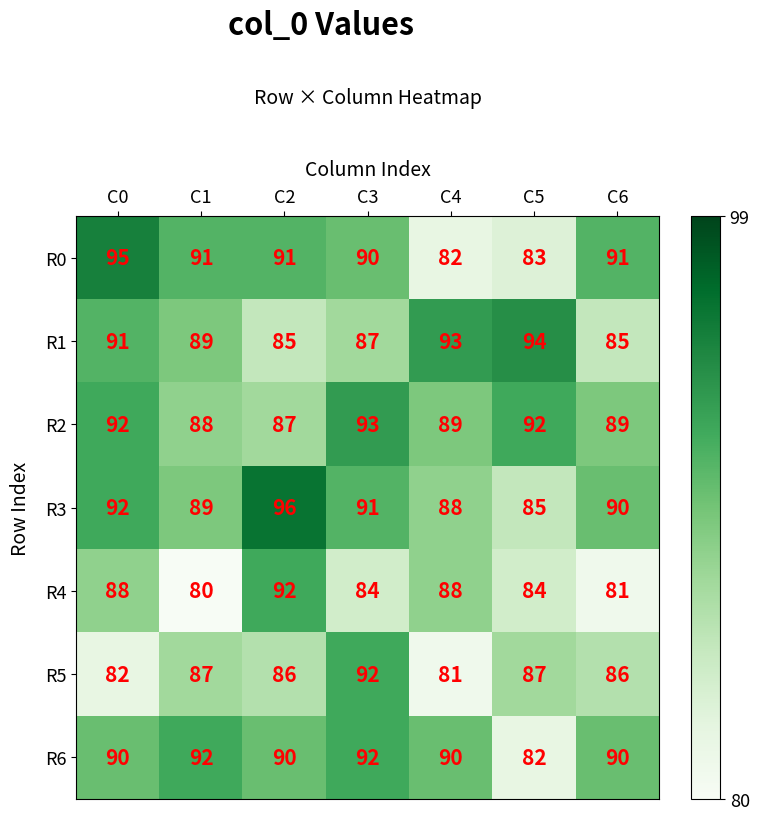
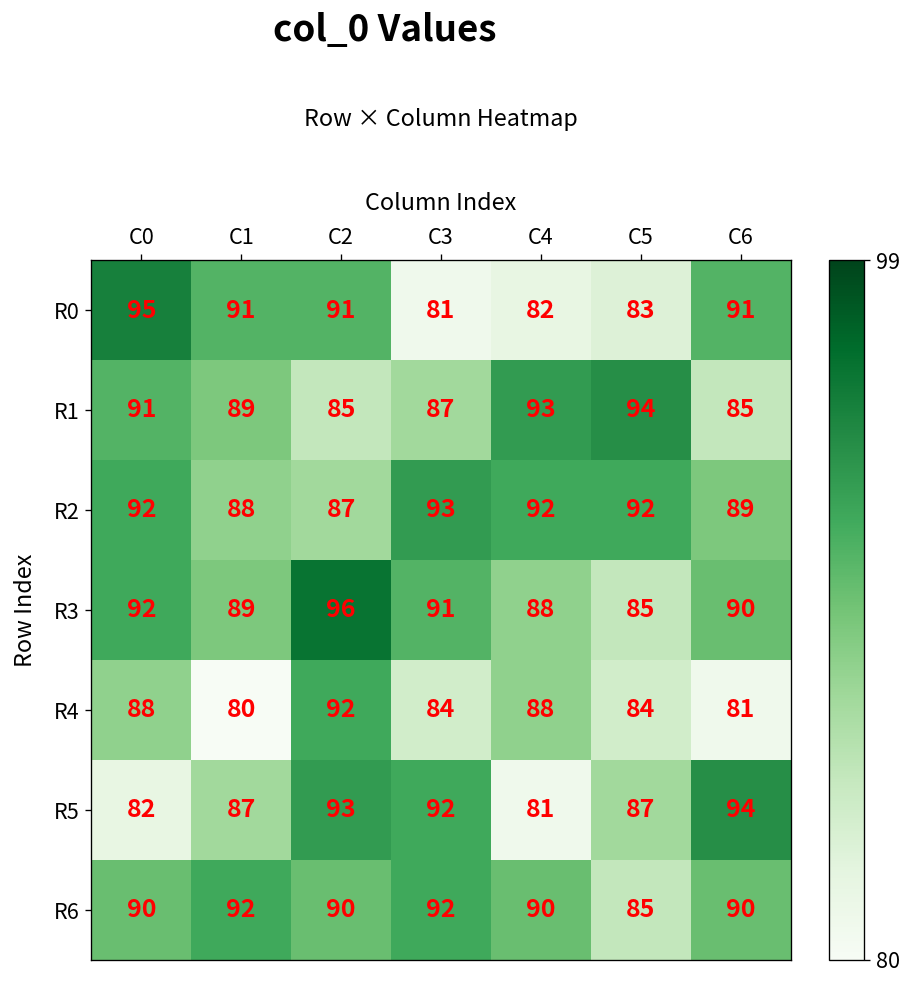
  {
    "R0": {
      "C0": 95,
      "C1": 91,
      "C2": 91,
-     "C3": 90,
+     "C3": 81,
      "C4": 82,
      "C5": 83,
      "C6": 91
    },
    "R1": {
      "C0": 91,
      "C1": 89,
      "C2": 85,
      "C3": 87,
      "C4": 93,
      "C5": 94,
      "C6": 85
    },
    "R2": {
      "C0": 92,
      "C1": 88,
      "C2": 87,
      "C3": 93,
-     "C4": 89,
+     "C4": 92,
      "C5": 92,
      "C6": 89
    },
    "R3": {
      "C0": 92,
      "C1": 89,
      "C2": 96,
      "C3": 91,
      "C4": 88,
      "C5": 85,
      "C6": 90
    },
    "R4": {
      "C0": 88,
      "C1": 80,
      "C2": 92,
      "C3": 84,
      "C4": 88,
      "C5": 84,
      "C6": 81
    },
    "R5": {
      "C0": 82,
      "C1": 87,
-     "C2": 86,
+     "C2": 93,
      "C3": 92,
      "C4": 81,
      "C5": 87,
-     "C6": 86
+     "C6": 94
    },
    "R6": {
      "C0": 90,
      "C1": 92,
      "C2": 90,
      "C3": 92,
      "C4": 90,
-     "C5": 82,
+     "C5": 85,
      "C6": 90
    }
  }
